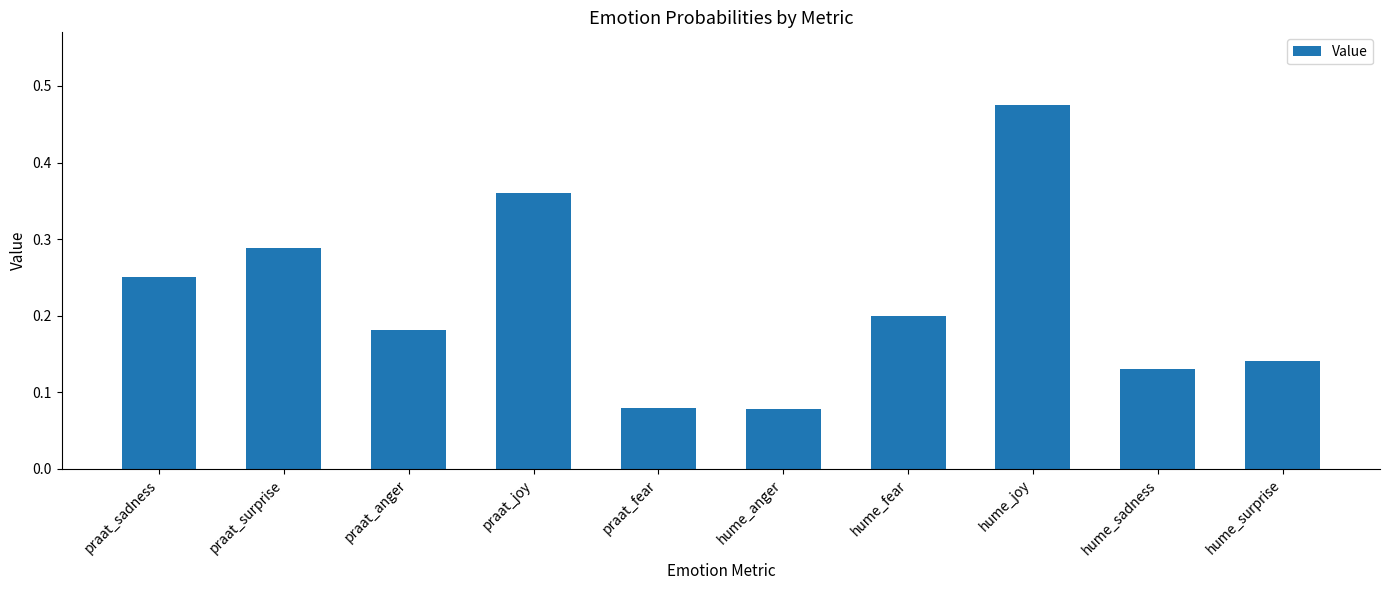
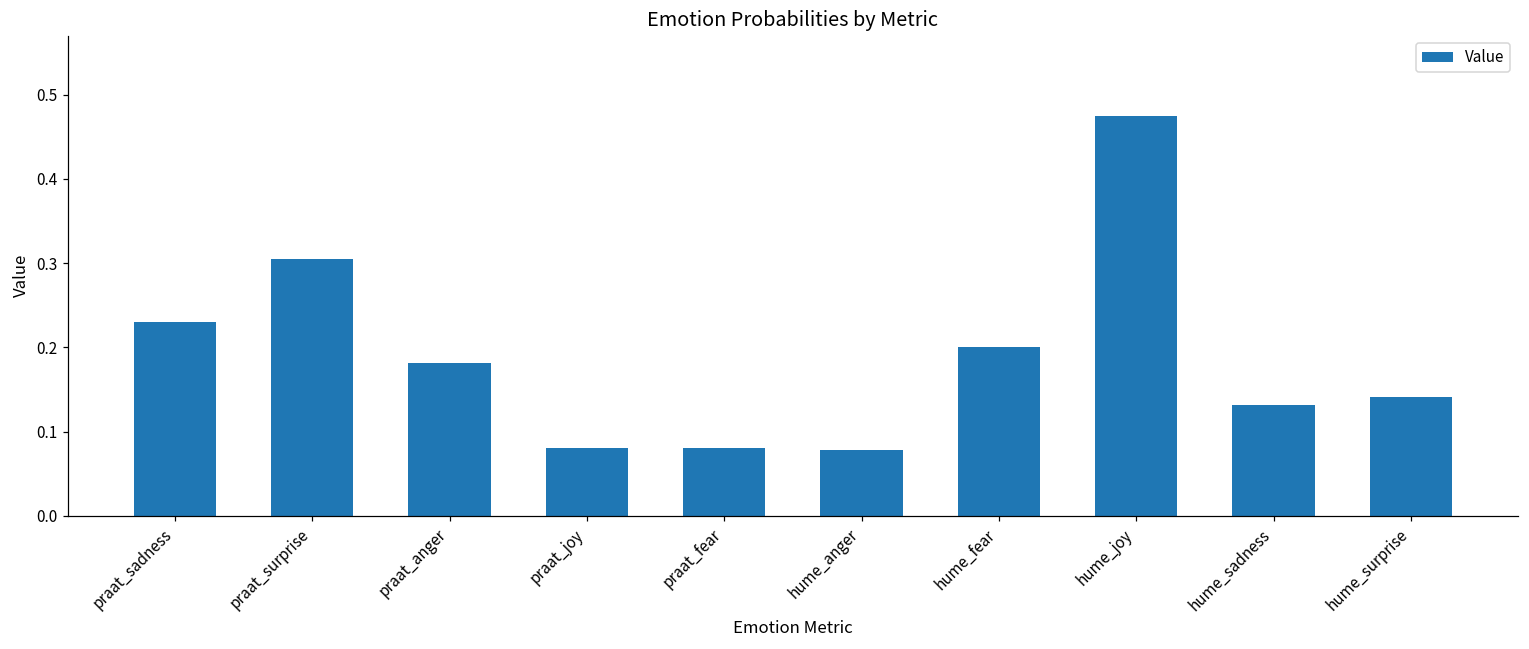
  {
-   "praat_sadness": 0.25,
-   "praat_surprise": 0.29,
+   "praat_sadness": 0.23,
+   "praat_surprise": 0.31,
    "praat_anger": 0.18,
-   "praat_joy": 0.36,
+   "praat_joy": 0.08,
    "praat_fear": 0.08,
    "hume_anger": 0.08,
    "hume_fear": 0.20,
    "hume_joy": 0.48,
    "hume_sadness": 0.13,
    "hume_surprise": 0.14
  }
